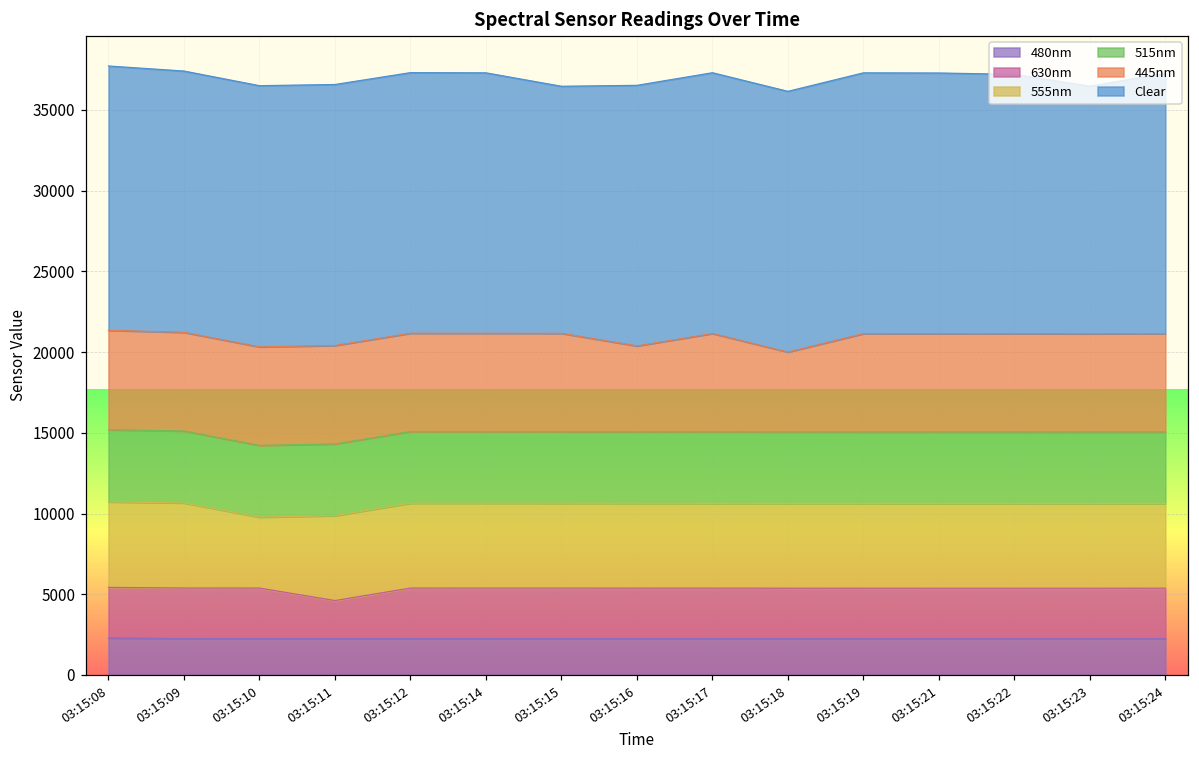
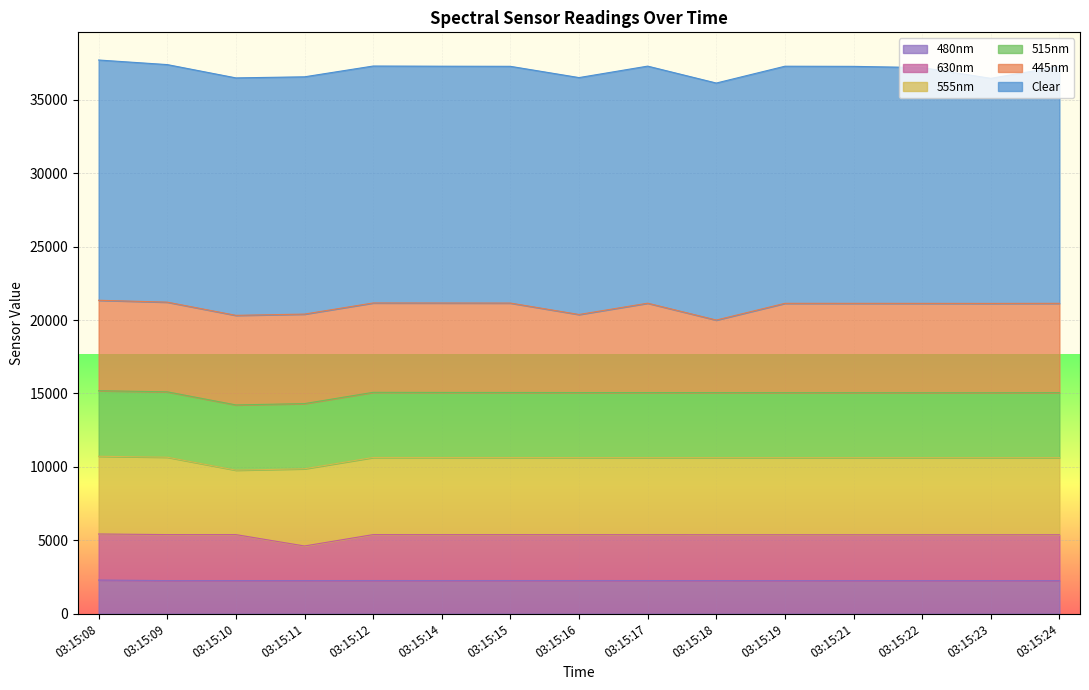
  {
    "480nm": {
      "03:15:08": 2300,
      "03:15:09": 2200,
      "03:15:10": 2300,
      "03:15:11": 2300,
      "03:15:12": 2300,
      "03:15:14": 2300,
      "03:15:15": 2300,
      "03:15:16": 2300,
      "03:15:17": 2300,
      "03:15:18": 2300,
      "03:15:19": 2200,
      "03:15:21": 2200,
      "03:15:22": 2200,
      "03:15:23": 2200,
      "03:15:24": 2200
    },
    "630nm": {
      "03:15:08": 3100,
      "03:15:09": 3100,
      "03:15:10": 3100,
      "03:15:11": 2400,
      "03:15:12": 3100,
      "03:15:14": 3100,
      "03:15:15": 3100,
      "03:15:16": 3100,
      "03:15:17": 3100,
      "03:15:18": 3100,
      "03:15:19": 3100,
      "03:15:21": 3100,
      "03:15:22": 3100,
      "03:15:23": 3100,
      "03:15:24": 3100
    },
    "555nm": {
      "03:15:08": 5300,
      "03:15:09": 5300,
      "03:15:10": 4400,
      "03:15:11": 5300,
      "03:15:12": 5300,
      "03:15:14": 5300,
      "03:15:15": 5300,
      "03:15:16": 5300,
      "03:15:17": 5300,
      "03:15:18": 5300,
      "03:15:19": 5300,
      "03:15:21": 5300,
      "03:15:22": 5300,
      "03:15:23": 5300,
      "03:15:24": 5300
    },
    "515nm": {
      "03:15:08": 4500,
      "03:15:09": 4500,
      "03:15:10": 4400,
      "03:15:11": 4400,
      "03:15:12": 4400,
      "03:15:14": 4400,
      "03:15:15": 4400,
      "03:15:16": 4400,
      "03:15:17": 4400,
      "03:15:18": 4400,
      "03:15:19": 4400,
      "03:15:21": 4400,
      "03:15:22": 4400,
      "03:15:23": 4400,
      "03:15:24": 4400
    },
    "445nm": {
      "03:15:08": 6200,
      "03:15:09": 6100,
      "03:15:10": 6100,
      "03:15:11": 6100,
      "03:15:12": 6100,
      "03:15:14": 6100,
      "03:15:15": 6100,
      "03:15:16": 5300,
      "03:15:17": 6100,
      "03:15:18": 4900,
      "03:15:19": 6100,
      "03:15:21": 6100,
      "03:15:22": 6100,
      "03:15:23": 6100,
      "03:15:24": 6100
    },
    "Clear": {
      "03:15:08": 16400,
      "03:15:09": 16200,
      "03:15:10": 16200,
      "03:15:11": 16200,
      "03:15:12": 16100,
      "03:15:14": 16100,
-     "03:15:15": 15300,
+     "03:15:15": 16100,
      "03:15:16": 16100,
      "03:15:17": 16200,
      "03:15:18": 16200,
      "03:15:19": 16200,
      "03:15:21": 16100
    }
  }
